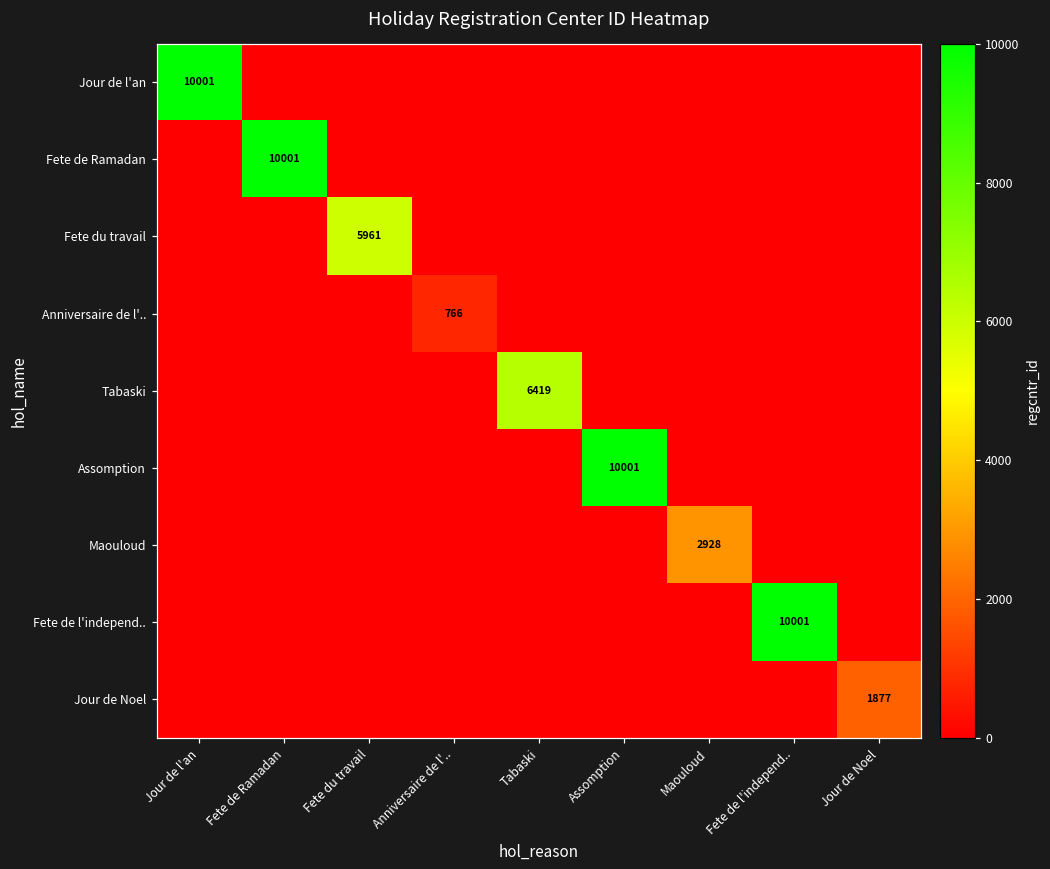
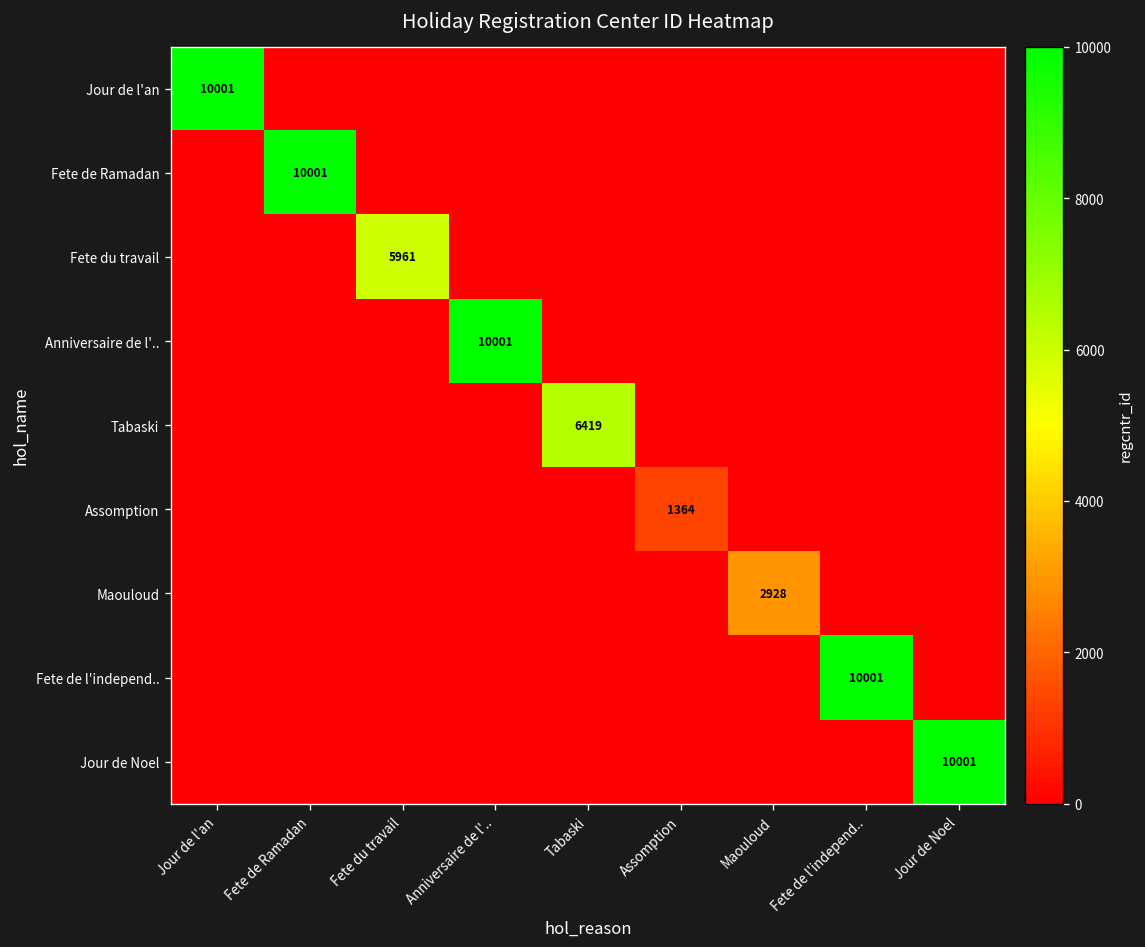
  {
    "Jour de l'an": {
      "Jour de l'an": 10001
    },
    "Fete de Ramadan": {
      "Fete de Ramadan": 10001
    },
    "Fete du travail": {
      "Fete du travail": 5961
    },
    "Anniversaire de l'..": {
-     "Anniversaire de l'..": 766
+     "Anniversaire de l'..": 10001
    },
    "Tabaski": {
      "Tabaski": 6419
    },
    "Assomption": {
-     "Assomption": 10001
+     "Assomption": 1364
    },
    "Maouloud": {
      "Maouloud": 2928
    },
    "Fete de l'independ..": {
      "Fete de l'independ..": 10001
    },
    "Jour de Noel": {
-     "Jour de Noel": 1877
+     "Jour de Noel": 10001
    }
  }
